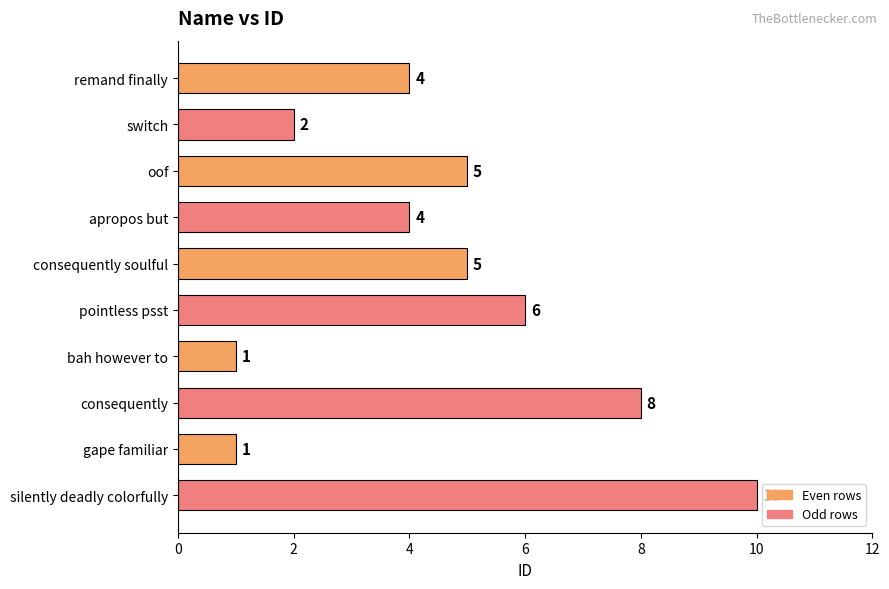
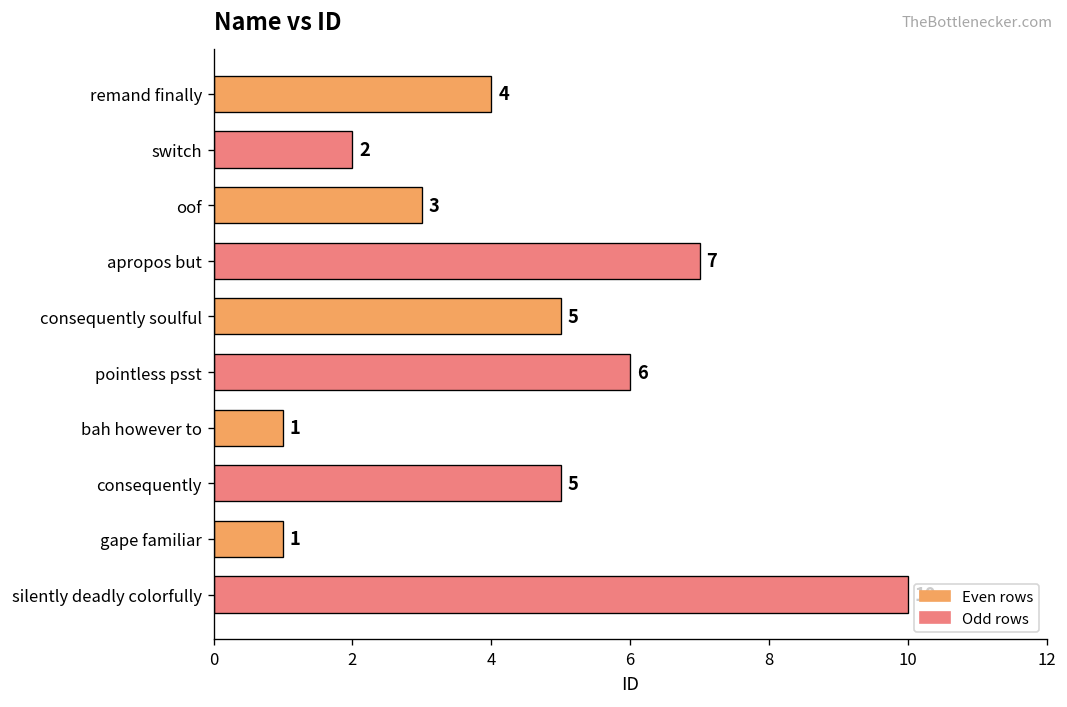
  {
    "remand finally": 4,
    "switch": 2,
-   "oof": 5,
-   "apropos but": 4,
+   "oof": 3,
+   "apropos but": 7,
    "consequently soulful": 5,
    "pointless psst": 6,
    "bah however to": 1,
-   "consequently": 8,
+   "consequently": 5,
    "gape familiar": 1
  }
